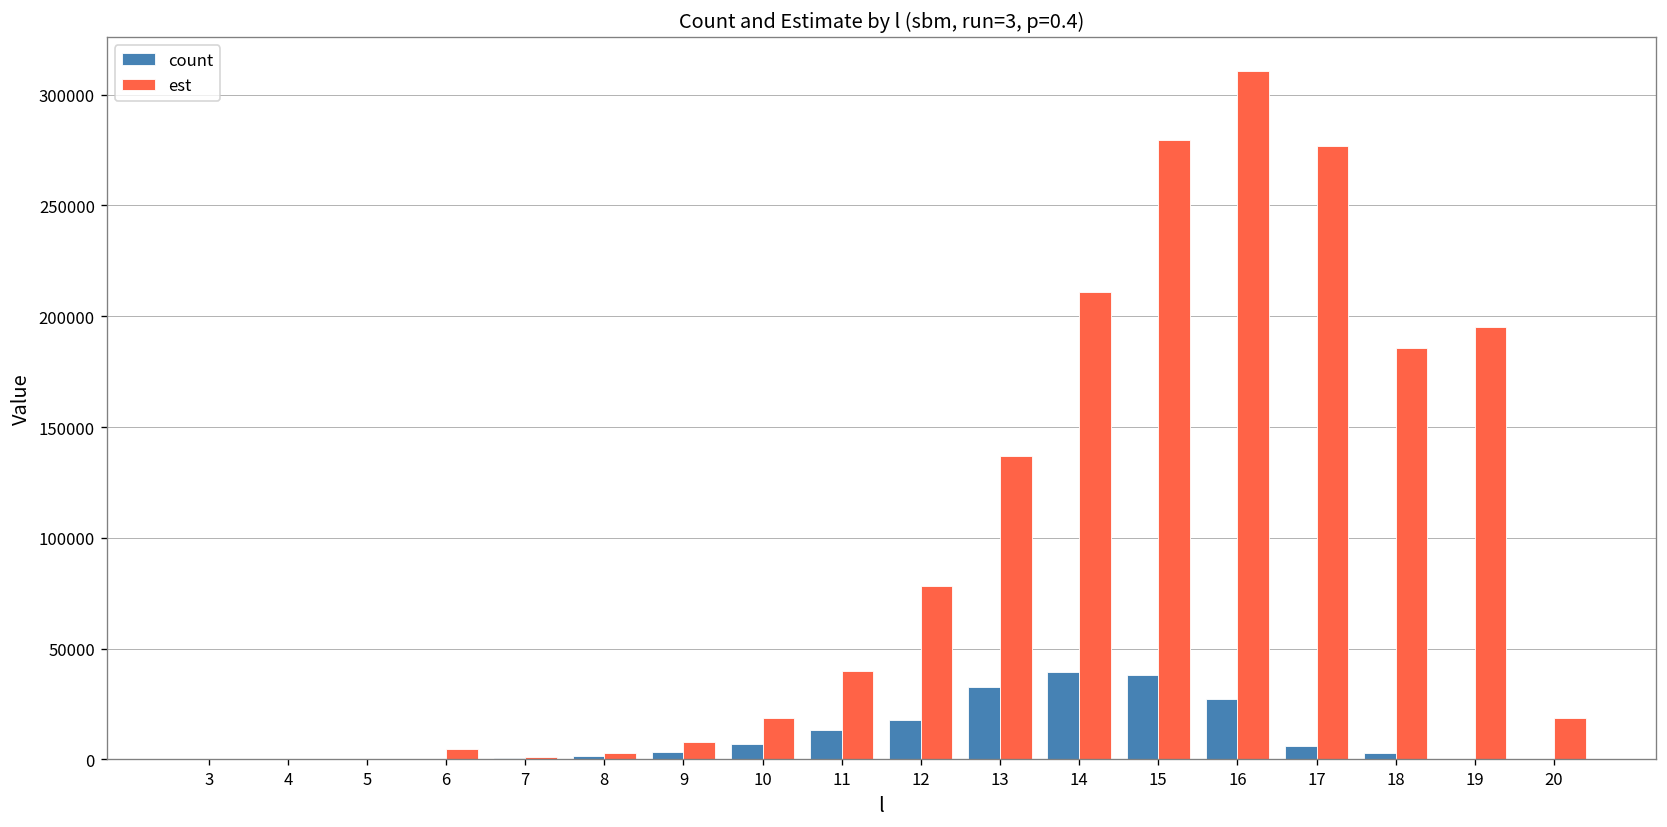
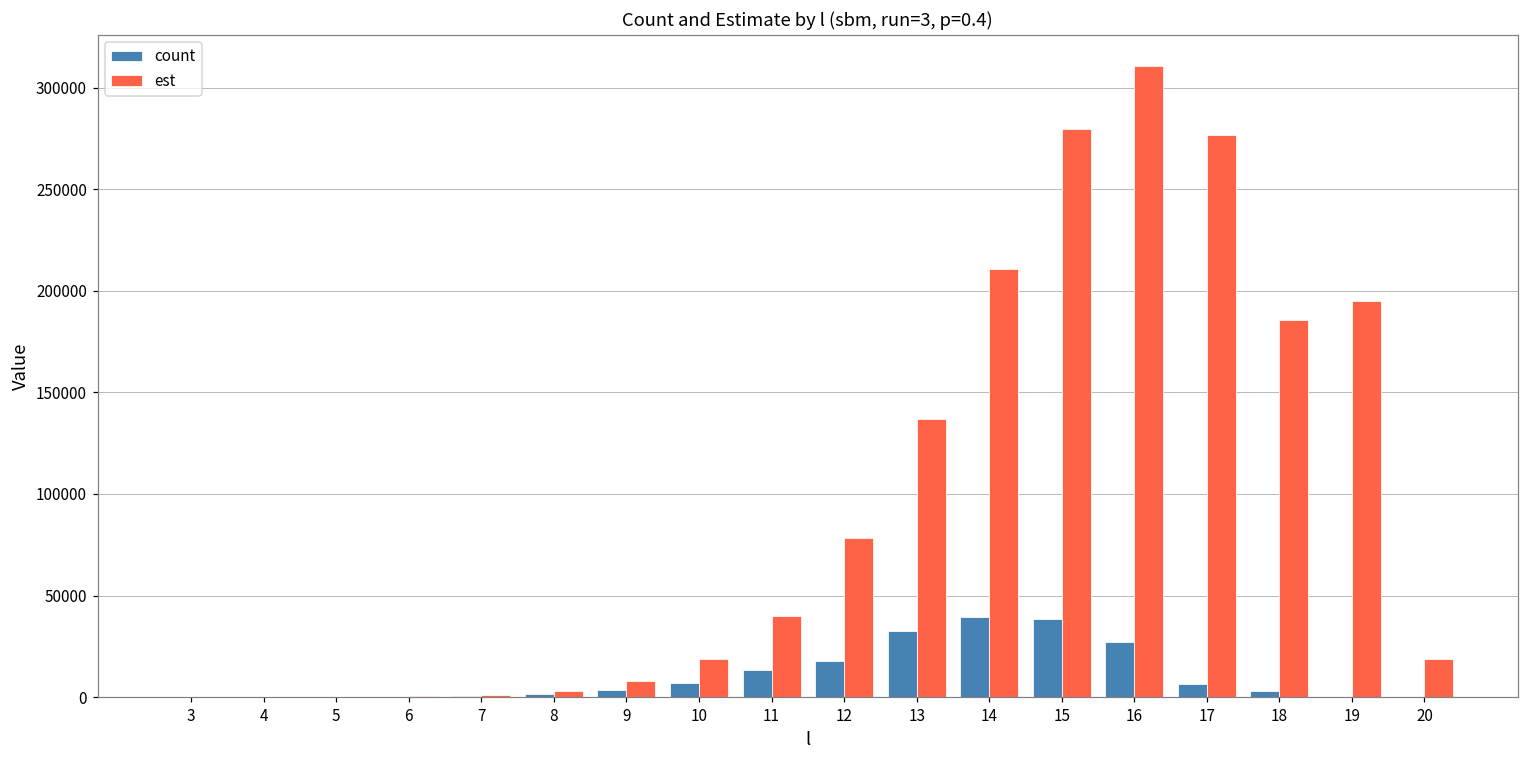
  {
    "count": {
      "8": 2000,
      "9": 3000,
      "10": 7000,
      "11": 14000,
      "12": 18000,
      "13": 33000,
      "14": 39000,
      "15": 38000,
      "16": 27000,
      "17": 6000,
      "18": 3000,
      "20": 0
    },
    "est": {
-     "6": 5000,
+     "6": 0,
      "8": 3000,
      "9": 8000,
      "10": 19000,
      "11": 40000,
      "12": 78000,
      "13": 137000,
      "14": 211000,
      "15": 280000,
      "16": 311000,
      "17": 277000,
      "18": 186000,
      "19": 195000,
      "20": 19000
    }
  }
